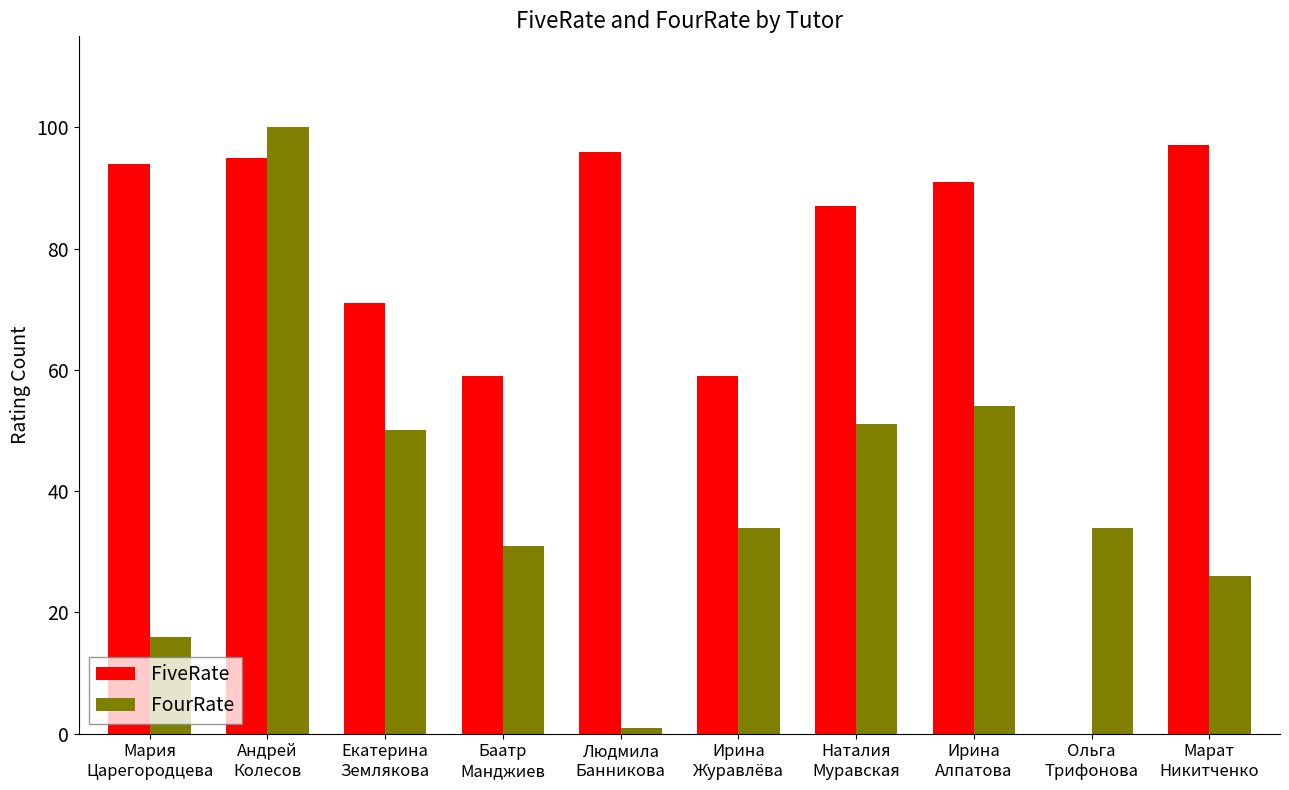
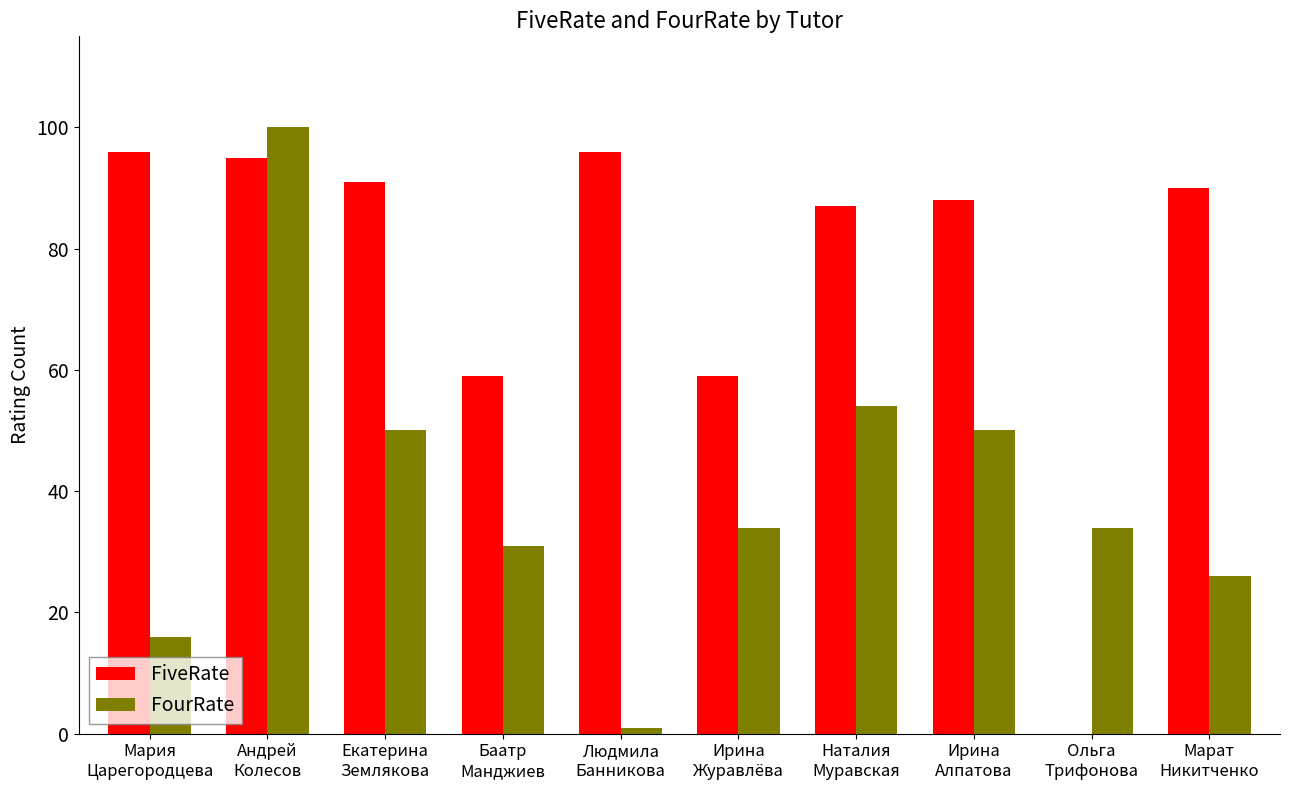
  {
    "FiveRate": {
-     "Мария Царегородцева": 94,
+     "Мария Царегородцева": 96,
      "Андрей Колесов": 95,
-     "Екатерина Землякова": 71,
+     "Екатерина Землякова": 91,
      "Баатр Манджиев": 59,
      "Людмила Банникова": 96,
      "Ирина Журавлёва": 59,
      "Наталия Муравская": 87,
-     "Ирина Алпатова": 91,
+     "Ирина Алпатова": 88,
      "Ольга Трифонова": 0,
-     "Марат Никитченко": 97
+     "Марат Никитченко": 90
    },
    "FourRate": {
      "Мария Царегородцева": 16,
      "Андрей Колесов": 100,
      "Екатерина Землякова": 50,
      "Баатр Манджиев": 31,
      "Людмила Банникова": 1,
      "Ирина Журавлёва": 34,
-     "Наталия Муравская": 51,
-     "Ирина Алпатова": 54,
+     "Наталия Муравская": 54,
+     "Ирина Алпатова": 50,
      "Ольга Трифонова": 34,
      "Марат Никитченко": 26
    }
  }
